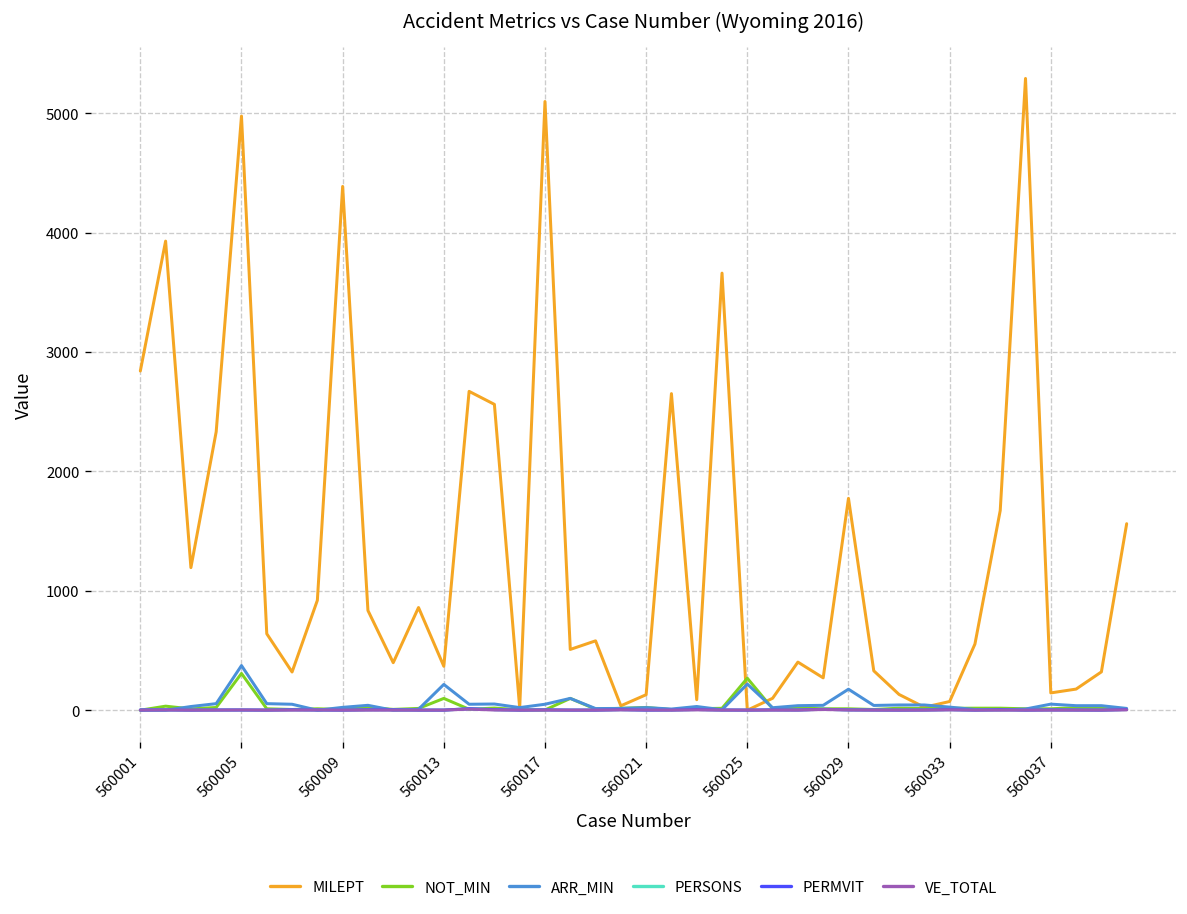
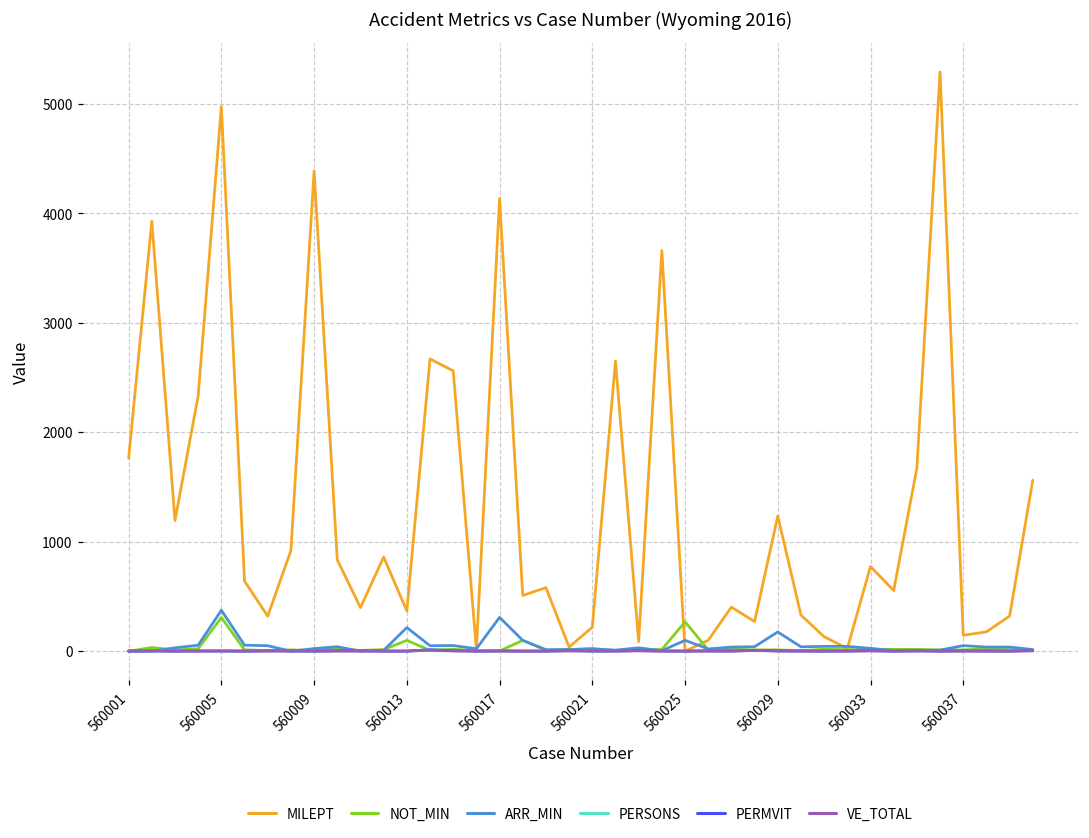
  {
    "MILEPT": {
-     "560001": 2800,
+     "560001": 1800,
      "560005": 5000,
      "560009": 4400,
      "560013": 400,
-     "560017": 5100,
-     "560021": 100,
-     "560029": 1800,
-     "560033": 100,
+     "560017": 4100,
+     "560021": 200,
+     "560029": 1200,
+     "560033": 800,
      "560037": 100
    },
    "NOT_MIN": {
      "560005": 300,
      "560013": 100,
      "560025": 300
    },
    "ARR_MIN": {
      "560005": 400,
      "560013": 200,
-     "560017": 100,
-     "560025": 200,
+     "560017": 300,
+     "560025": 100,
      "560029": 200,
      "560037": 100
    }
  }
